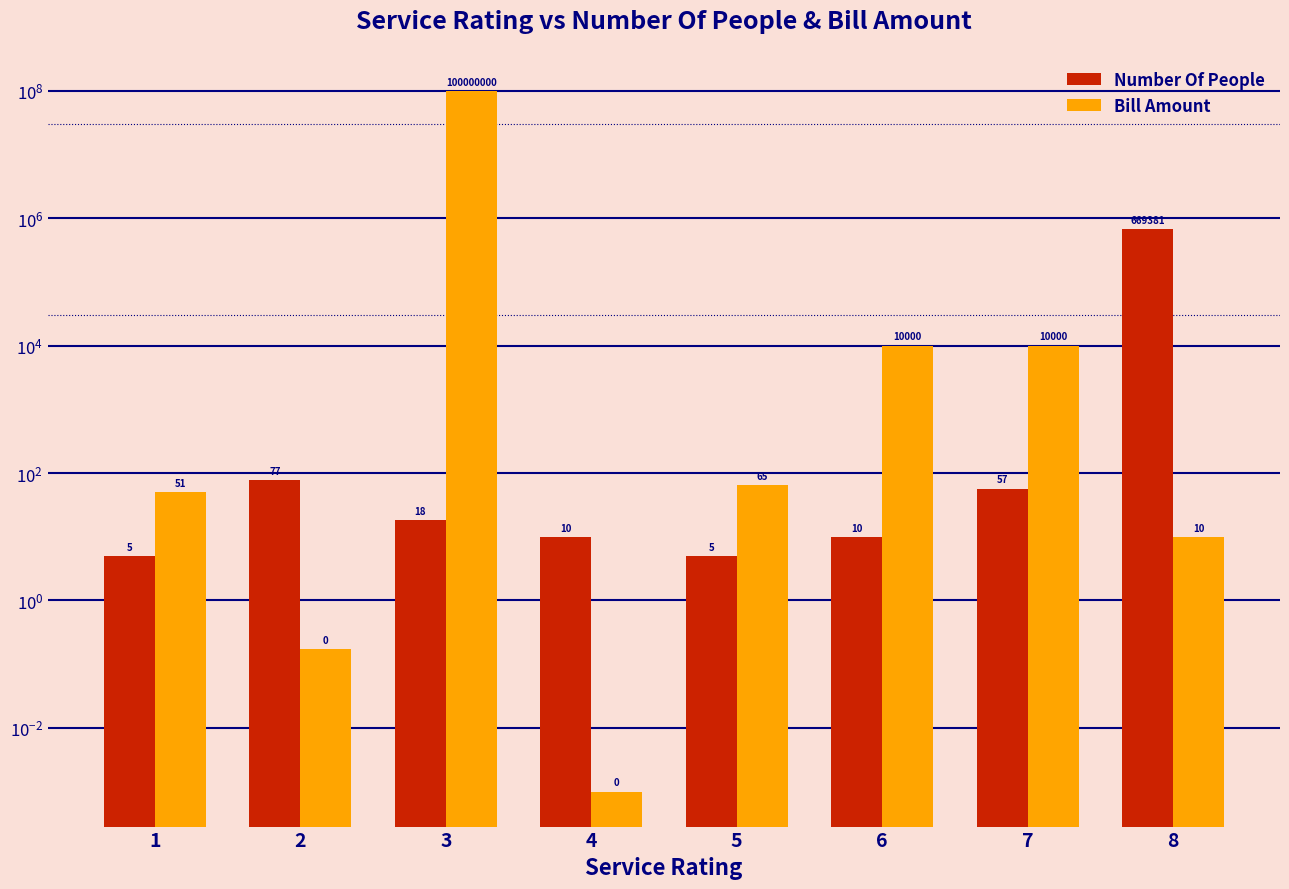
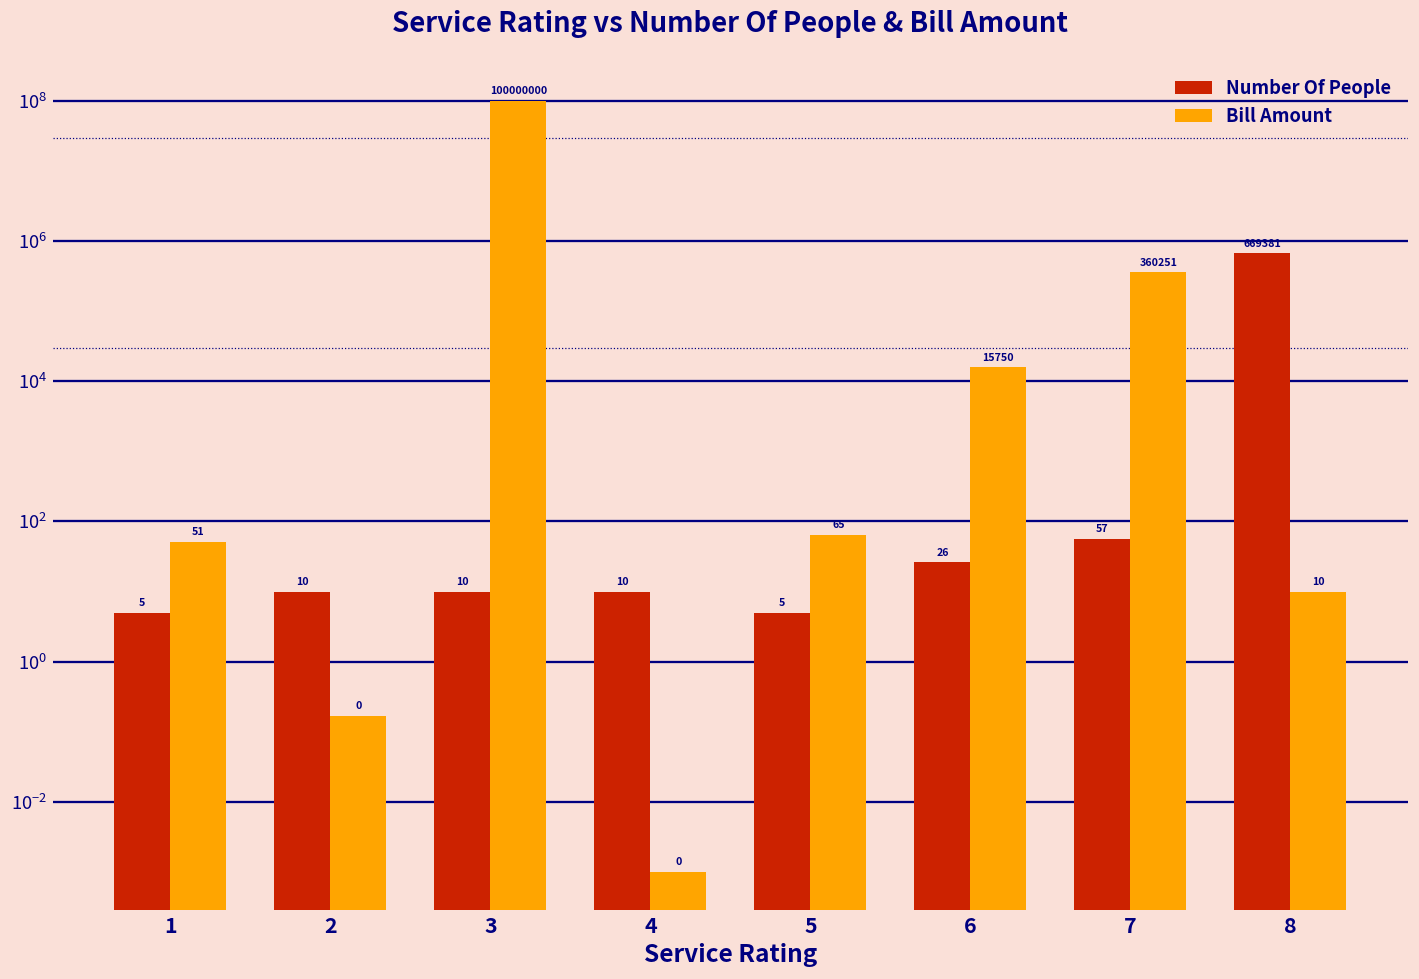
  {
    "Number Of People": {
      "1": 5,
-     "2": 77,
-     "3": 18,
+     "2": 10,
+     "3": 10,
      "4": 10,
      "5": 5,
-     "6": 10,
+     "6": 26,
      "7": 57,
      "8": 669381
    },
    "Bill Amount": {
      "1": 51,
      "2": 0,
      "3": 100000000,
      "4": 0,
      "5": 65,
-     "6": 10000,
-     "7": 10000,
+     "6": 15750,
+     "7": 360251,
      "8": 10
    }
  }
